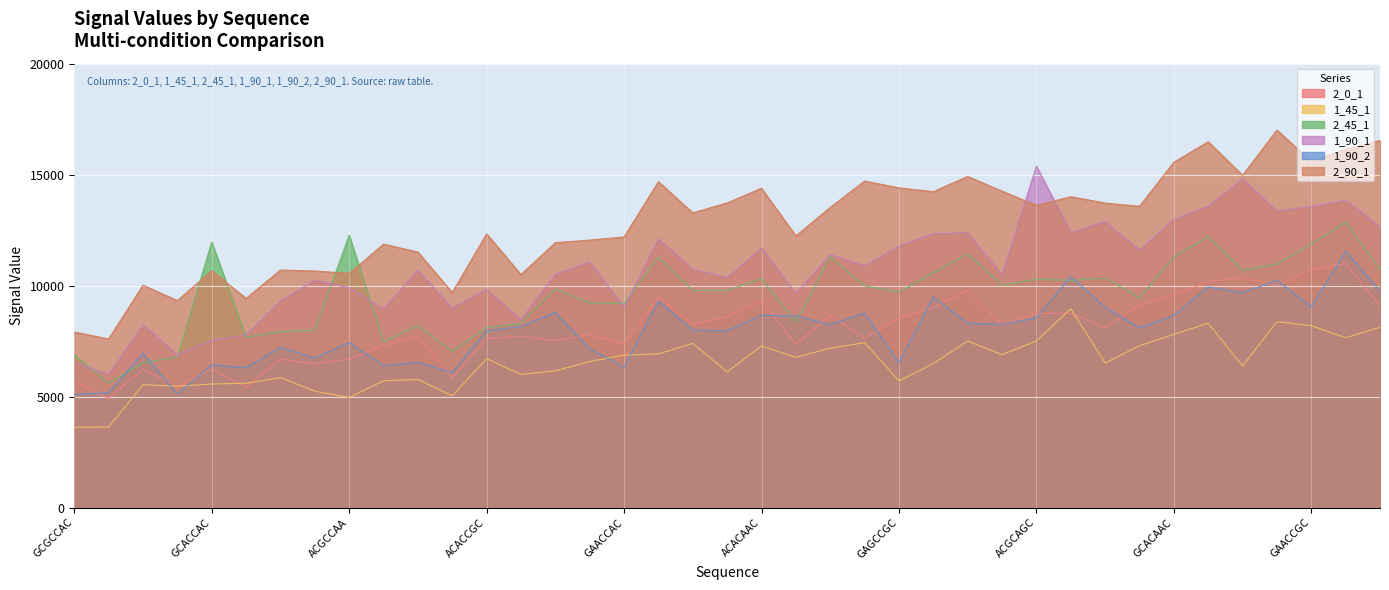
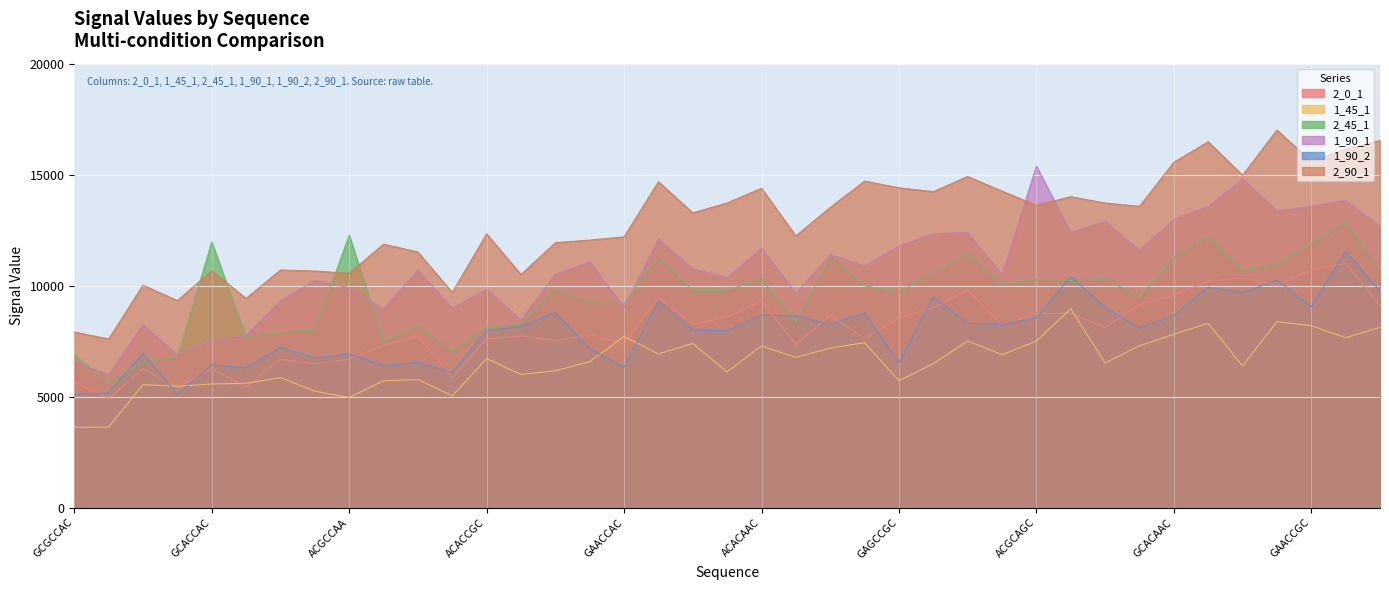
  {
    "1_45_1": {
      "GCGCCAC": 3600,
      "GCACCAC": 5600,
      "ACGCCAA": 5000,
      "ACACCGC": 6700,
-     "GAACCAC": 6900,
+     "GAACCAC": 7700,
      "ACACAAC": 7300,
      "GAGCCGC": 5700,
      "ACGCAGC": 7500,
      "GCACAAC": 7800,
      "GAACCGC": 8200
    },
    "2_45_1": {
      "GCGCCAC": 6900,
      "GCACCAC": 12000,
      "ACGCCAA": 12300,
      "ACACCGC": 8100,
      "GAACCAC": 9200,
      "ACACAAC": 10300,
      "GAGCCGC": 9700,
      "ACGCAGC": 10300,
      "GCACAAC": 11300,
      "GAACCGC": 11900
    },
    "1_90_1": {
      "GCGCCAC": 6500,
      "GCACCAC": 7500,
      "ACGCCAA": 9900,
      "ACACCGC": 9800,
      "GAACCAC": 9000,
      "ACACAAC": 11700,
      "GAGCCGC": 11800,
      "ACGCAGC": 15400,
      "GCACAAC": 13000,
      "GAACCGC": 13600
    },
    "1_90_2": {
      "GCGCCAC": 5100,
      "GCACCAC": 6400,
-     "ACGCCAA": 7400,
+     "ACGCCAA": 6900,
      "ACACCGC": 8000,
      "GAACCAC": 6300,
      "ACACAAC": 8700,
      "GAGCCGC": 6500,
      "ACGCAGC": 8500,
      "GCACAAC": 8700,
      "GAACCGC": 9000
    }
  }
